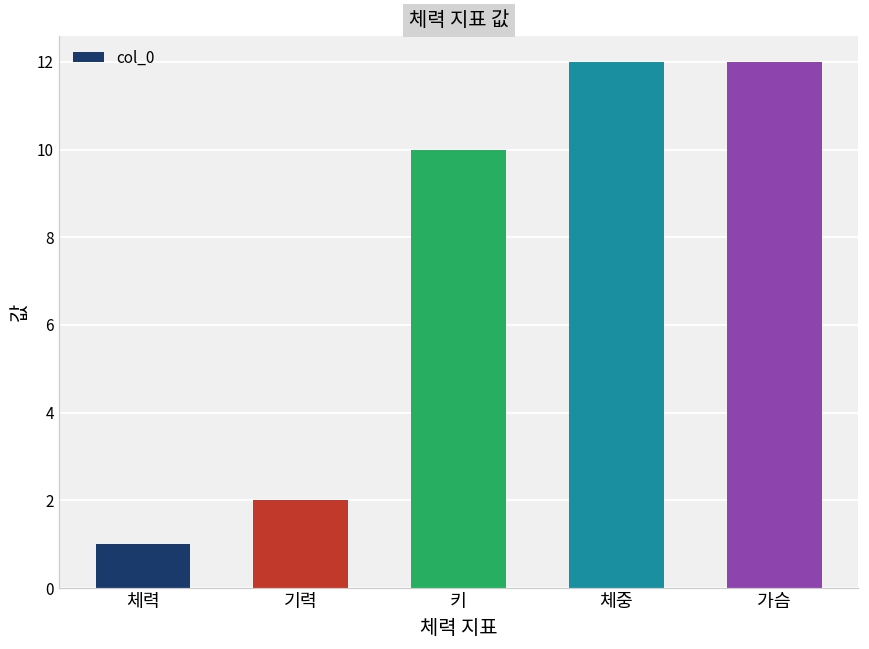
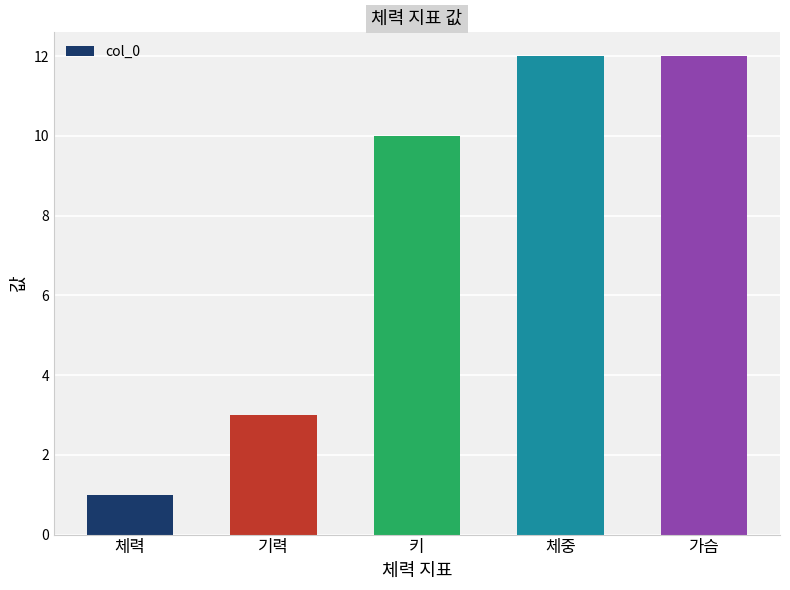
  {
    "체력": 1,
-   "기력": 2,
+   "기력": 3,
    "키": 10,
    "체중": 12,
    "가슴": 12
  }
